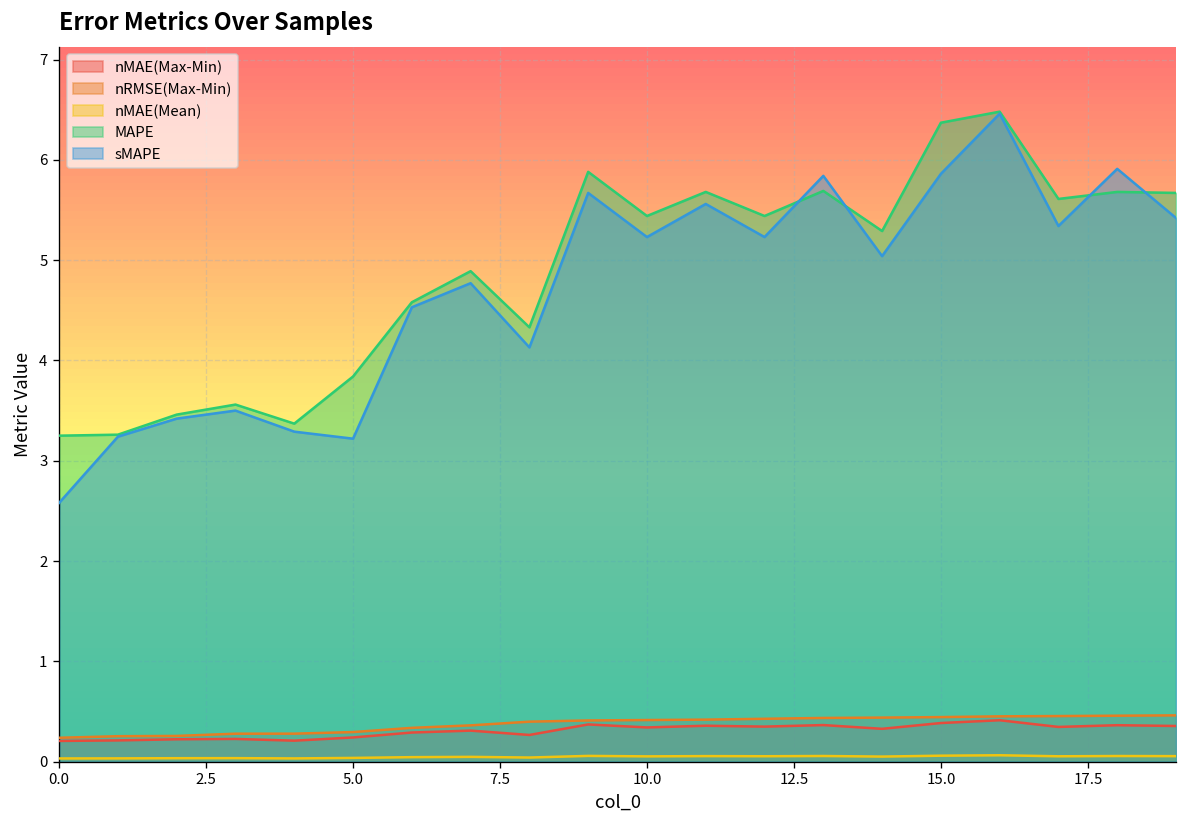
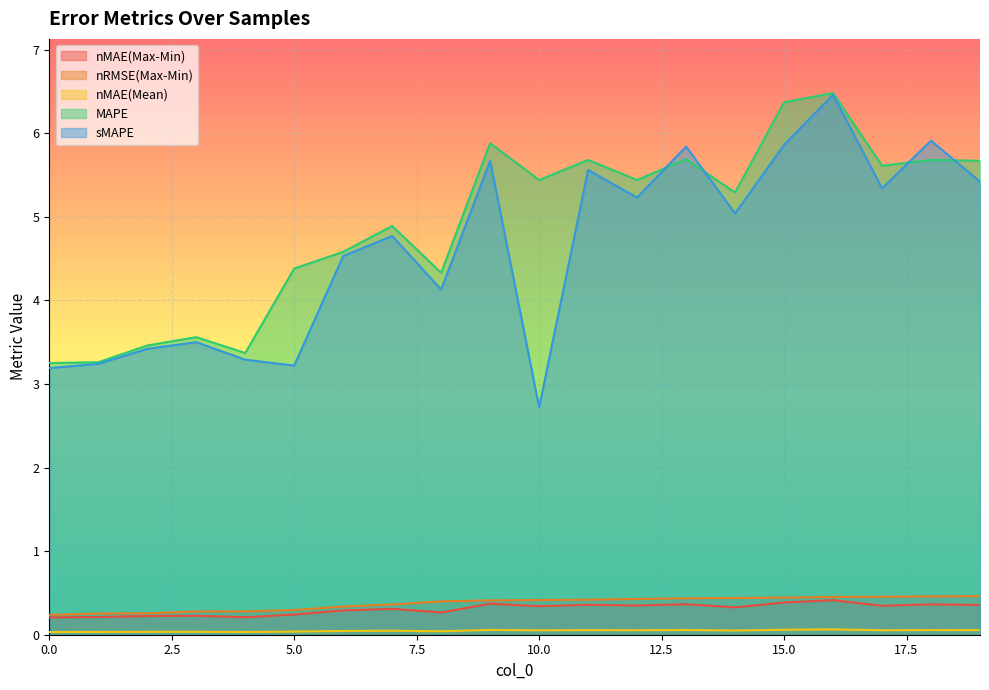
  {
    "MAPE": {
      "0.0": 3.3,
-     "5.0": 3.8,
+     "5.0": 4.4,
      "10.0": 5.4,
      "15.0": 6.4
    },
    "sMAPE": {
-     "0.0": 2.6,
+     "0.0": 3.2,
      "5.0": 3.2,
-     "10.0": 5.2,
+     "10.0": 2.7,
      "15.0": 5.9
    }
  }
